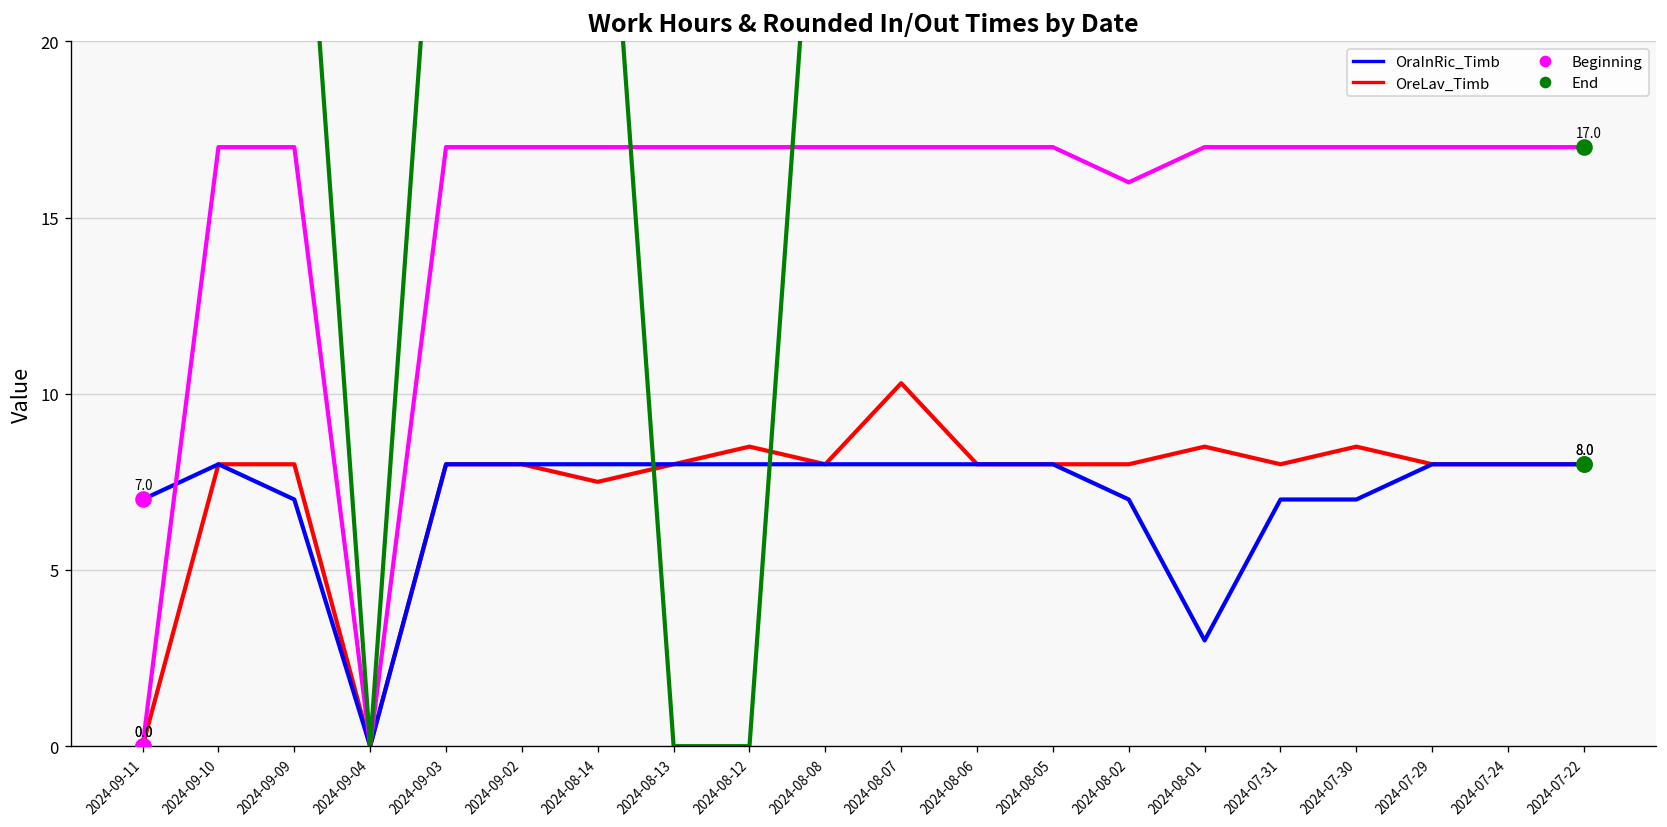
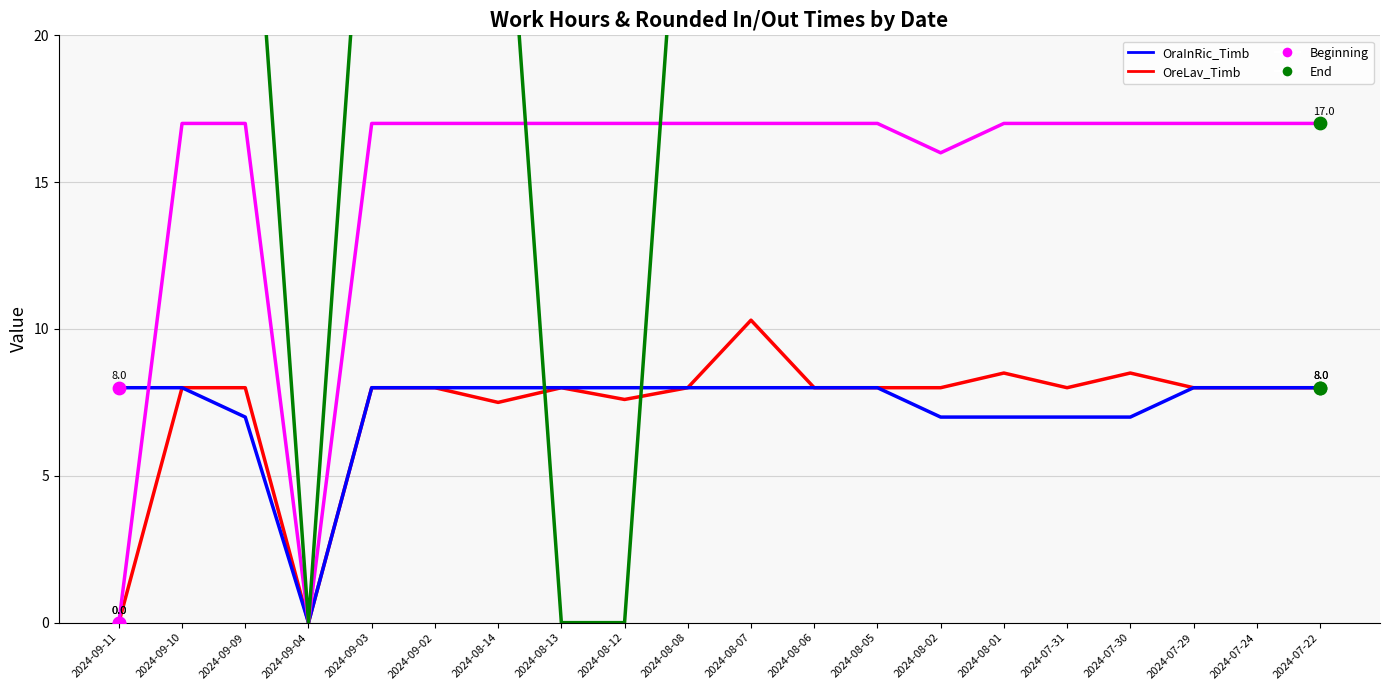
  {
    "OreLav_Timb": {
      "2024-09-09": 8.0,
      "2024-08-14": 7.5,
-     "2024-08-12": 8.5,
+     "2024-08-12": 7.6,
      "2024-08-07": 10.3,
      "2024-08-02": 8.0,
      "2024-08-01": 8.5,
      "2024-07-31": 8.0,
      "2024-07-30": 8.5
    },
    "OraInRic_Timb": {
-     "2024-09-11": 7.0,
-     "2024-08-01": 3
+     "2024-09-11": 8.0,
+     "2024-08-01": 7
    }
  }
